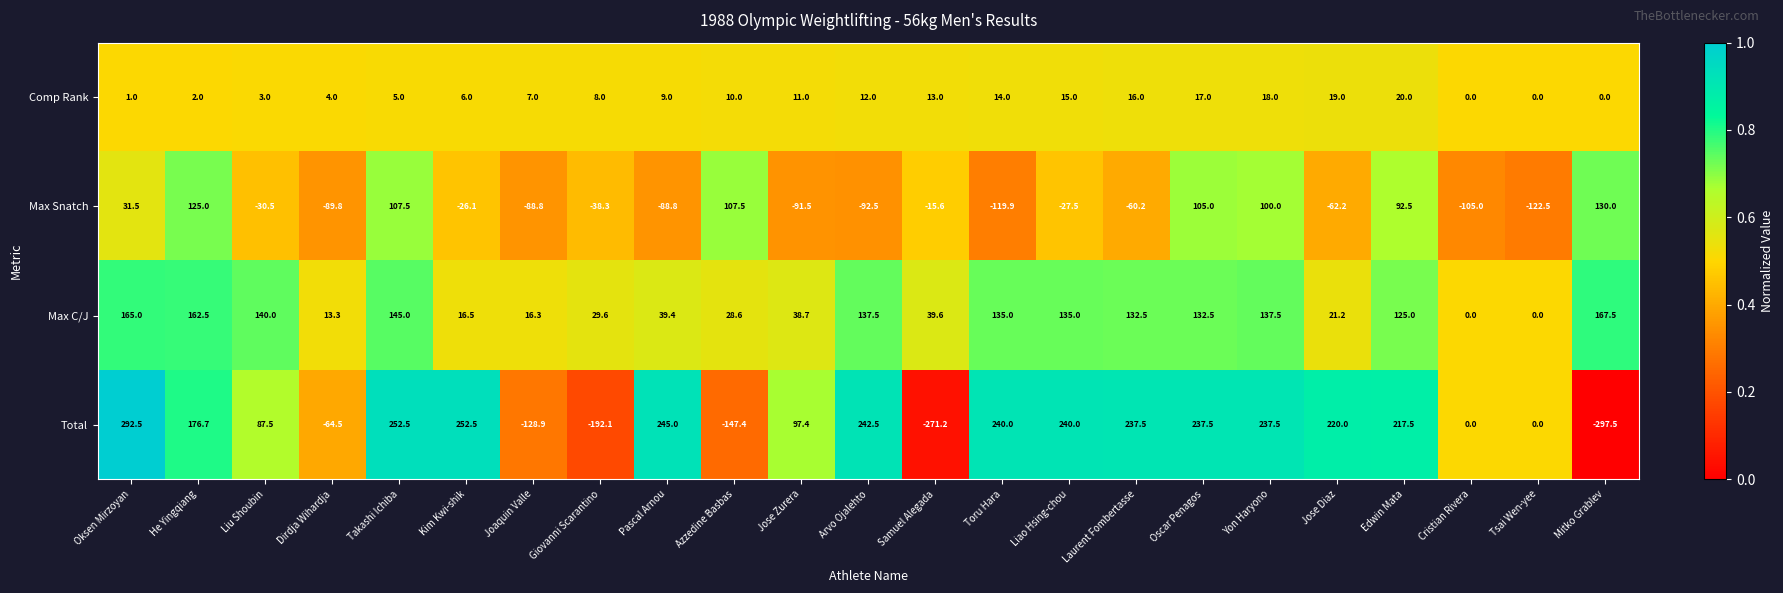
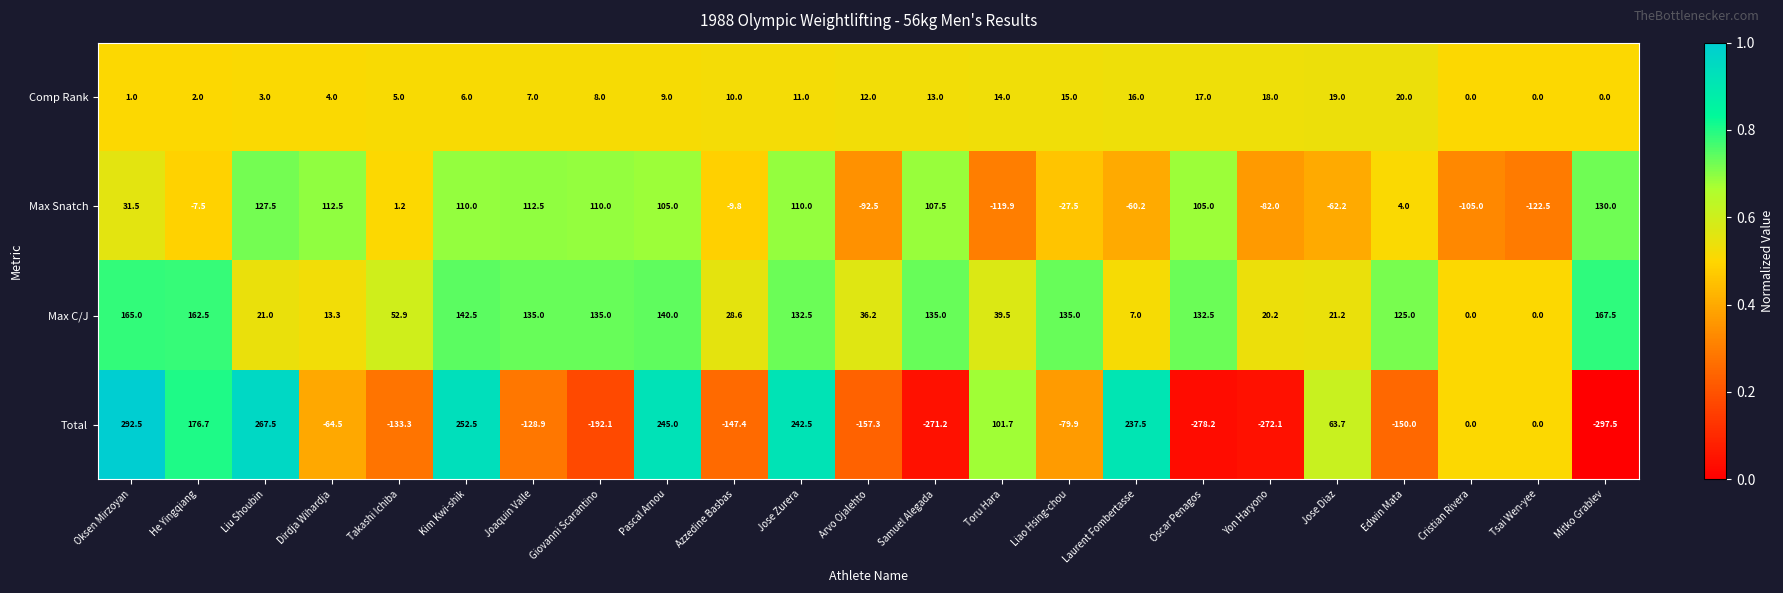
  {
    "Comp Rank": {
      "Oksen Mirzoyan": 1.0,
      "He Yingqiang": 2.0,
      "Liu Shoubin": 3.0,
      "Dirdja Wihardja": 4.0,
      "Takashi Ichiba": 5.0,
      "Kim Kwi-shik": 6.0,
      "Joaquin Valle": 7.0,
      "Giovanni Scarantino": 8.0,
      "Pascal Arnou": 9.0,
      "Azzedine Basbas": 10.0,
      "Jose Zurera": 11.0,
      "Arvo Ojalehto": 12.0,
      "Samuel Alegada": 13.0,
      "Toru Hara": 14.0,
      "Liao Hsing-chou": 15.0,
      "Laurent Fombertasse": 16.0,
      "Oscar Penagos": 17.0,
      "Yon Haryono": 18.0,
      "Jose Diaz": 19.0,
      "Edwin Mata": 20.0,
      "Cristian Rivera": 0.0,
      "Tsai Wen-yee": 0.0,
      "Mitko Grablev": 0.0
    },
    "Max Snatch": {
      "Oksen Mirzoyan": 31.5,
-     "He Yingqiang": 125.0,
-     "Liu Shoubin": -30.5,
-     "Dirdja Wihardja": -89.8,
-     "Takashi Ichiba": 107.5,
-     "Kim Kwi-shik": -26.1,
-     "Joaquin Valle": -88.8,
-     "Giovanni Scarantino": -38.3,
-     "Pascal Arnou": -88.8,
-     "Azzedine Basbas": 107.5,
-     "Jose Zurera": -91.5,
+     "He Yingqiang": -7.5,
+     "Liu Shoubin": 127.5,
+     "Dirdja Wihardja": 112.5,
+     "Takashi Ichiba": 1.2,
+     "Kim Kwi-shik": 110.0,
+     "Joaquin Valle": 112.5,
+     "Giovanni Scarantino": 110.0,
+     "Pascal Arnou": 105.0,
+     "Azzedine Basbas": -9.8,
+     "Jose Zurera": 110.0,
      "Arvo Ojalehto": -92.5,
-     "Samuel Alegada": -15.6,
+     "Samuel Alegada": 107.5,
      "Toru Hara": -119.9,
      "Liao Hsing-chou": -27.5,
      "Laurent Fombertasse": -60.2,
      "Oscar Penagos": 105.0,
-     "Yon Haryono": 100.0,
+     "Yon Haryono": -82.0,
      "Jose Diaz": -62.2,
-     "Edwin Mata": 92.5,
+     "Edwin Mata": 4.0,
      "Cristian Rivera": -105.0,
      "Tsai Wen-yee": -122.5,
      "Mitko Grablev": 130.0
    },
    "Max C/J": {
      "Oksen Mirzoyan": 165.0,
      "He Yingqiang": 162.5,
-     "Liu Shoubin": 140.0,
+     "Liu Shoubin": 21.0,
      "Dirdja Wihardja": 13.3,
-     "Takashi Ichiba": 145.0,
-     "Kim Kwi-shik": 16.5,
-     "Joaquin Valle": 16.3,
-     "Giovanni Scarantino": 29.6,
-     "Pascal Arnou": 39.4,
+     "Takashi Ichiba": 52.9,
+     "Kim Kwi-shik": 142.5,
+     "Joaquin Valle": 135.0,
+     "Giovanni Scarantino": 135.0,
+     "Pascal Arnou": 140.0,
      "Azzedine Basbas": 28.6,
-     "Jose Zurera": 38.7,
-     "Arvo Ojalehto": 137.5,
-     "Samuel Alegada": 39.6,
-     "Toru Hara": 135.0,
+     "Jose Zurera": 132.5,
+     "Arvo Ojalehto": 36.2,
+     "Samuel Alegada": 135.0,
+     "Toru Hara": 39.5,
      "Liao Hsing-chou": 135.0,
-     "Laurent Fombertasse": 132.5,
+     "Laurent Fombertasse": 7.0,
      "Oscar Penagos": 132.5,
-     "Yon Haryono": 137.5,
+     "Yon Haryono": 20.2,
      "Jose Diaz": 21.2,
      "Edwin Mata": 125.0,
      "Cristian Rivera": 0.0,
      "Tsai Wen-yee": 0.0,
      "Mitko Grablev": 167.5
    },
    "Total": {
      "Oksen Mirzoyan": 292.5,
      "He Yingqiang": 176.7,
-     "Liu Shoubin": 87.5,
+     "Liu Shoubin": 267.5,
      "Dirdja Wihardja": -64.5,
-     "Takashi Ichiba": 252.5,
+     "Takashi Ichiba": -133.3,
      "Kim Kwi-shik": 252.5,
      "Joaquin Valle": -128.9,
      "Giovanni Scarantino": -192.1,
      "Pascal Arnou": 245.0,
      "Azzedine Basbas": -147.4,
-     "Jose Zurera": 97.4,
-     "Arvo Ojalehto": 242.5,
+     "Jose Zurera": 242.5,
+     "Arvo Ojalehto": -157.3,
      "Samuel Alegada": -271.2,
-     "Toru Hara": 240.0,
-     "Liao Hsing-chou": 240.0,
+     "Toru Hara": 101.7,
+     "Liao Hsing-chou": -79.9,
      "Laurent Fombertasse": 237.5,
-     "Oscar Penagos": 237.5,
-     "Yon Haryono": 237.5,
-     "Jose Diaz": 220.0,
-     "Edwin Mata": 217.5,
+     "Oscar Penagos": -278.2,
+     "Yon Haryono": -272.1,
+     "Jose Diaz": 63.7,
+     "Edwin Mata": -150.0,
      "Cristian Rivera": 0.0,
      "Tsai Wen-yee": 0.0,
      "Mitko Grablev": -297.5
    }
  }
